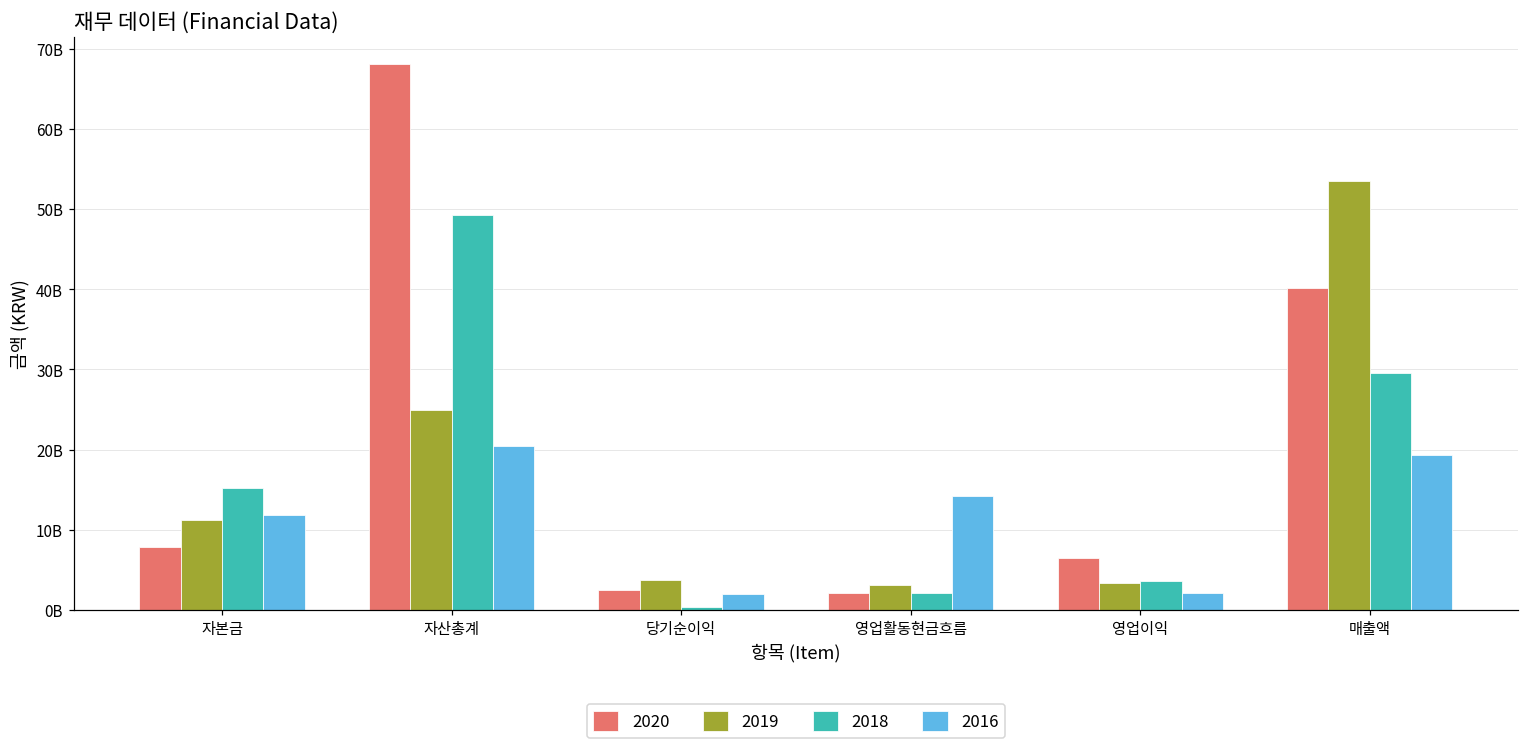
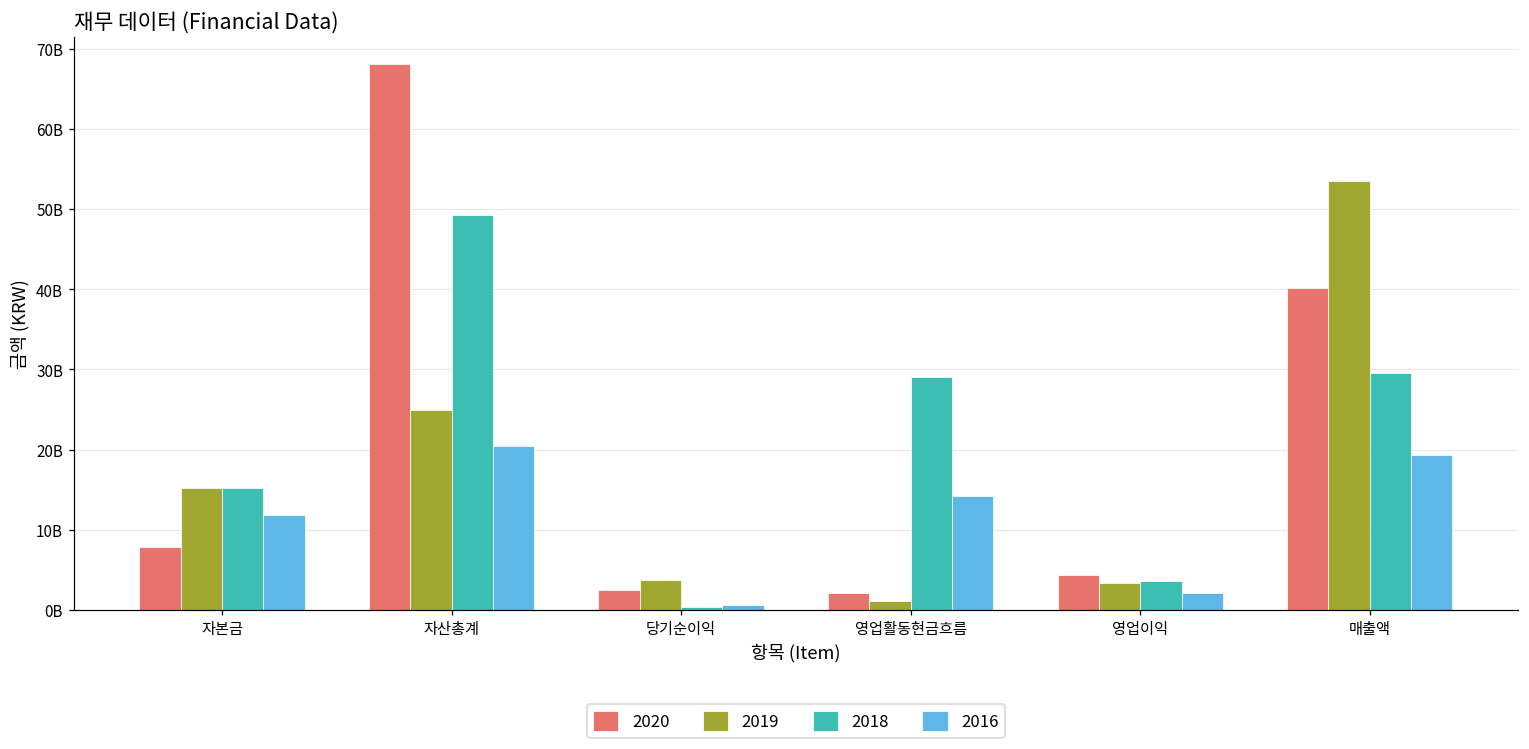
  {
    "2020": {
      "자본금": 8000000000,
      "자산총계": 68000000000,
      "당기순이익": 2000000000,
      "영업활동현금흐름": 2000000000,
-     "영업이익": 7000000000,
+     "영업이익": 4000000000,
      "매출액": 40000000000
    },
    "2019": {
-     "자본금": 11000000000,
+     "자본금": 15000000000,
      "자산총계": 25000000000,
      "당기순이익": 4000000000,
-     "영업활동현금흐름": 3000000000,
+     "영업활동현금흐름": 1000000000,
      "영업이익": 3000000000,
      "매출액": 53000000000
    },
    "2018": {
      "자본금": 15000000000,
      "자산총계": 49000000000,
      "당기순이익": 0,
-     "영업활동현금흐름": 2000000000,
+     "영업활동현금흐름": 29000000000,
      "영업이익": 4000000000,
      "매출액": 30000000000
    },
    "2016": {
      "자본금": 12000000000,
      "자산총계": 20000000000,
-     "당기순이익": 2000000000,
+     "당기순이익": 1000000000,
      "영업활동현금흐름": 14000000000,
      "영업이익": 2000000000,
      "매출액": 19000000000
    }
  }
